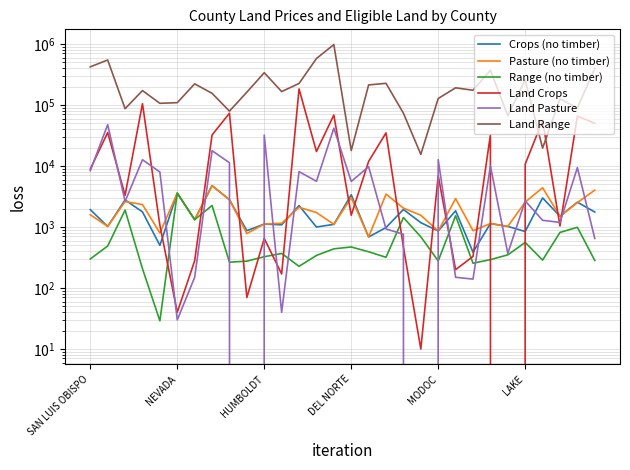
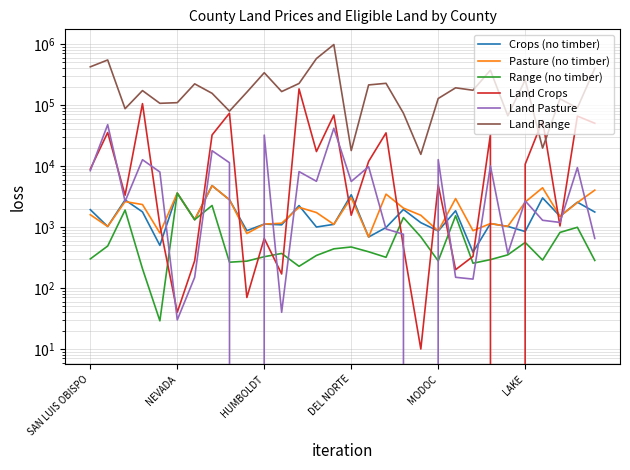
  {
    "Crops (no timber)": {
      "SAN LUIS OBISPO": 1900,
      "DEL NORTE": 3000,
      "LAKE": 800
    },
    "Pasture (no timber)": {
      "SAN LUIS OBISPO": 1600,
      "DEL NORTE": 3000
    },
    "Range (no timber)": {
      "SAN LUIS OBISPO": 300,
      "HUMBOLDT": 300,
      "DEL NORTE": 500,
      "MODOC": 300,
      "LAKE": 600
    },
    "Land Crops": {
      "NEVADA": 40,
      "HUMBOLDT": 700,
      "DEL NORTE": 1600,
-     "MODOC": 7000,
+     "MODOC": 5000,
      "LAKE": 11000
    },
    "Land Pasture": {
      "NEVADA": 30,
      "HUMBOLDT": 30000,
      "DEL NORTE": 6000,
      "MODOC": 13000
    },
    "Land Range": {
      "SAN LUIS OBISPO": 400000,
      "NEVADA": 110000,
      "HUMBOLDT": 300000,
      "DEL NORTE": 18000,
      "MODOC": 130000
    }
  }
